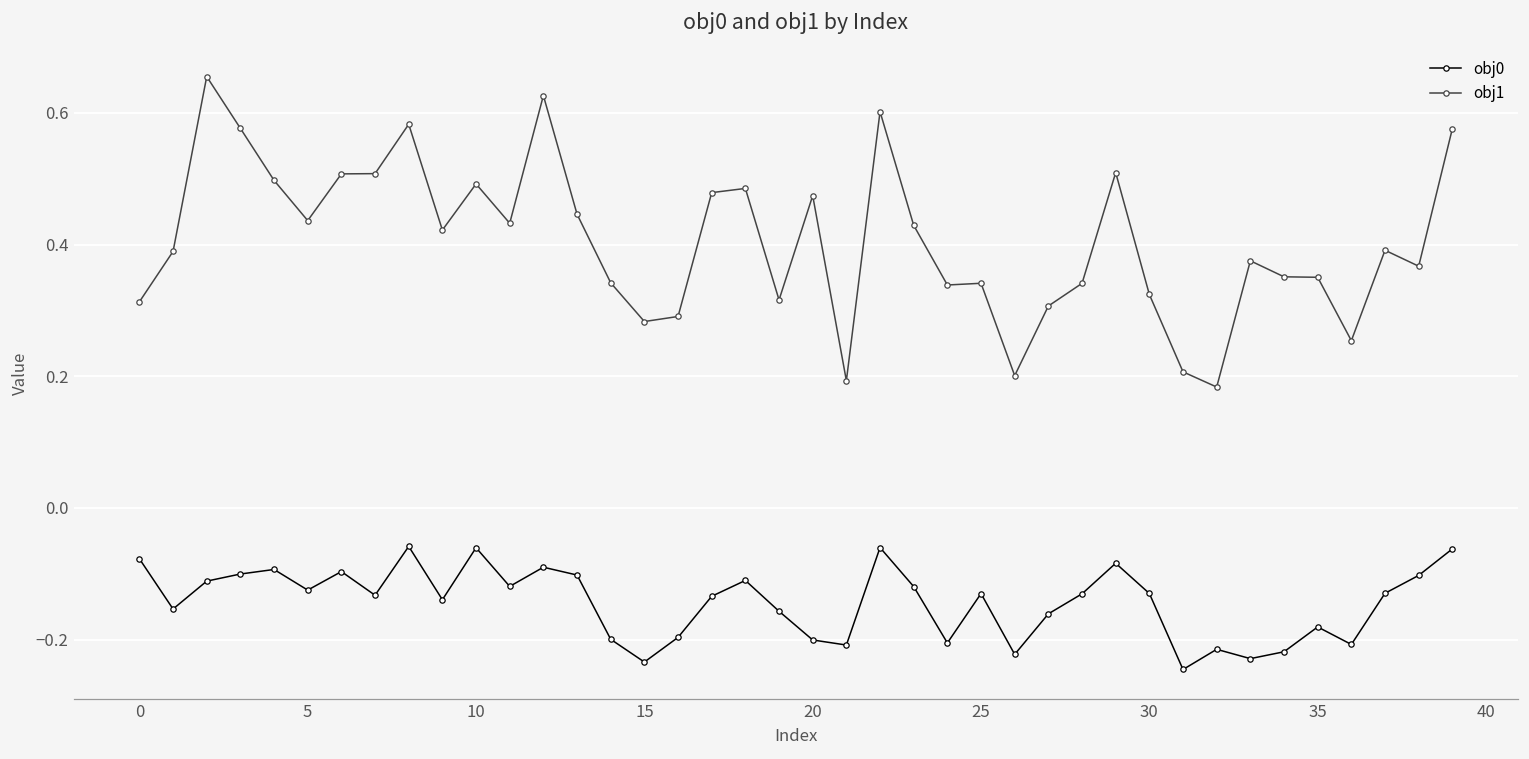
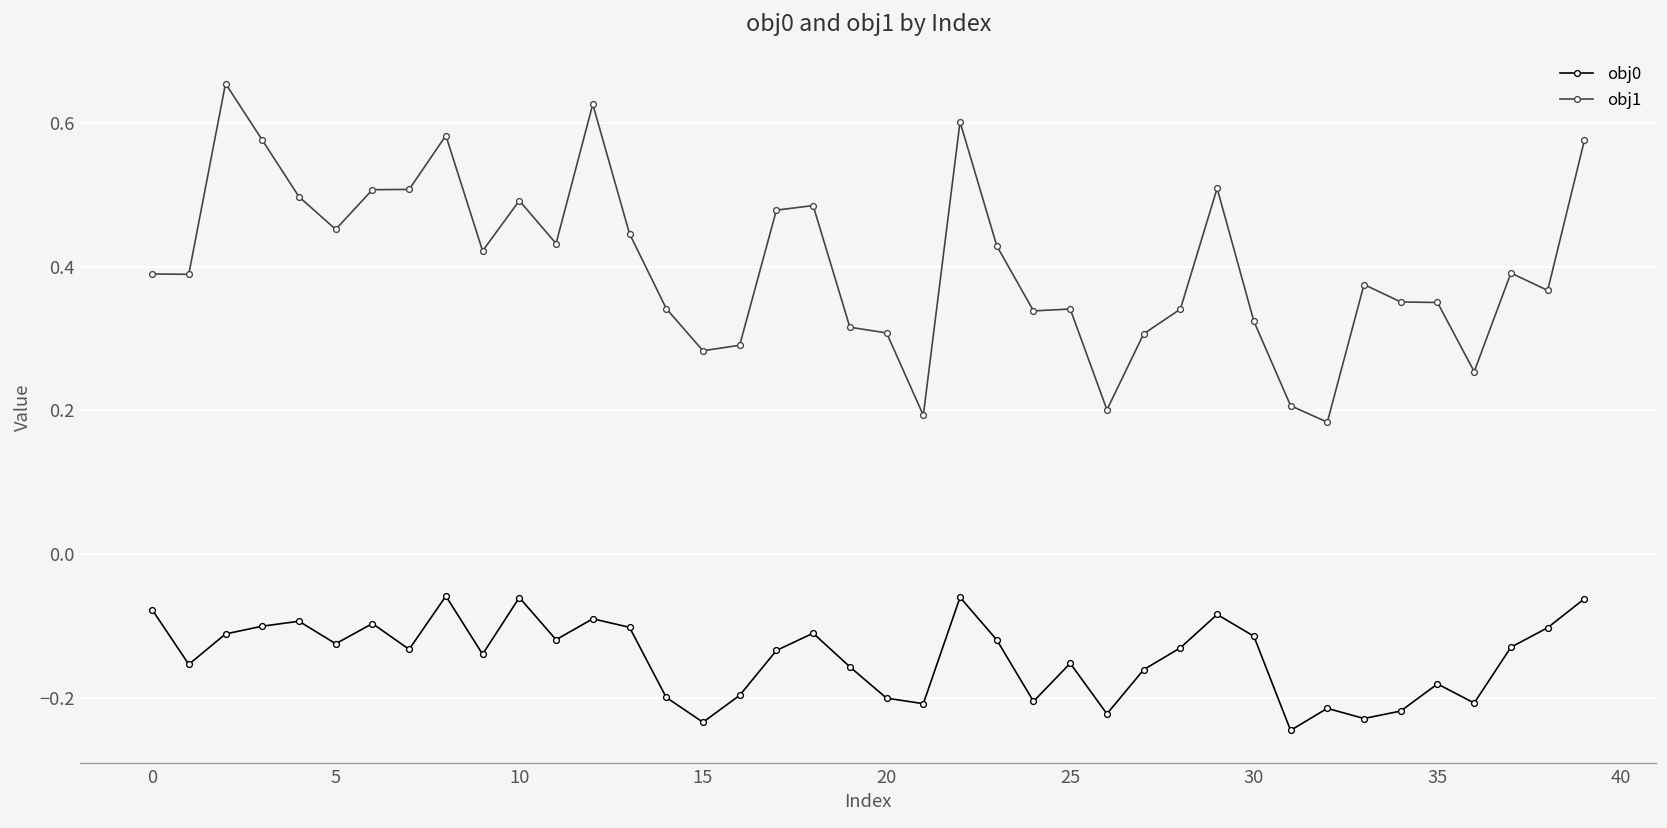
  {
    "obj0": {
      "0": -0.08,
      "5": -0.12,
      "10": -0.06,
      "15": -0.23,
      "20": -0.20,
-     "25": -0.13,
-     "30": -0.13,
+     "25": -0.15,
+     "30": -0.11,
      "35": -0.18
    },
    "obj1": {
-     "0": 0.31,
-     "5": 0.44,
+     "0": 0.39,
+     "5": 0.45,
      "10": 0.49,
      "15": 0.28,
-     "20": 0.47,
+     "20": 0.31,
      "25": 0.34,
      "30": 0.32,
      "35": 0.35
    }
  }
